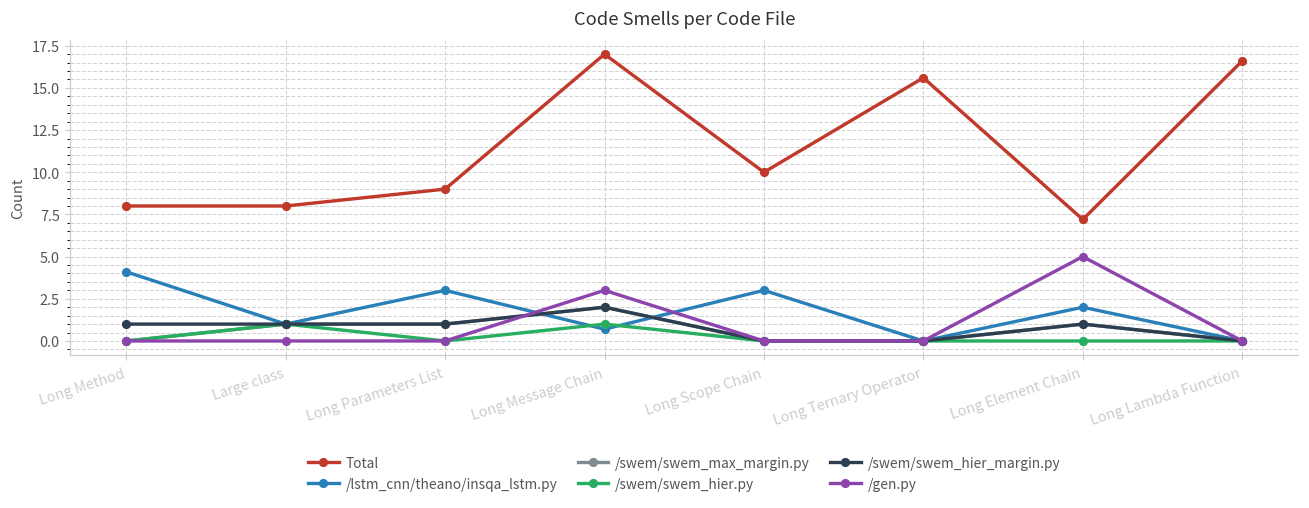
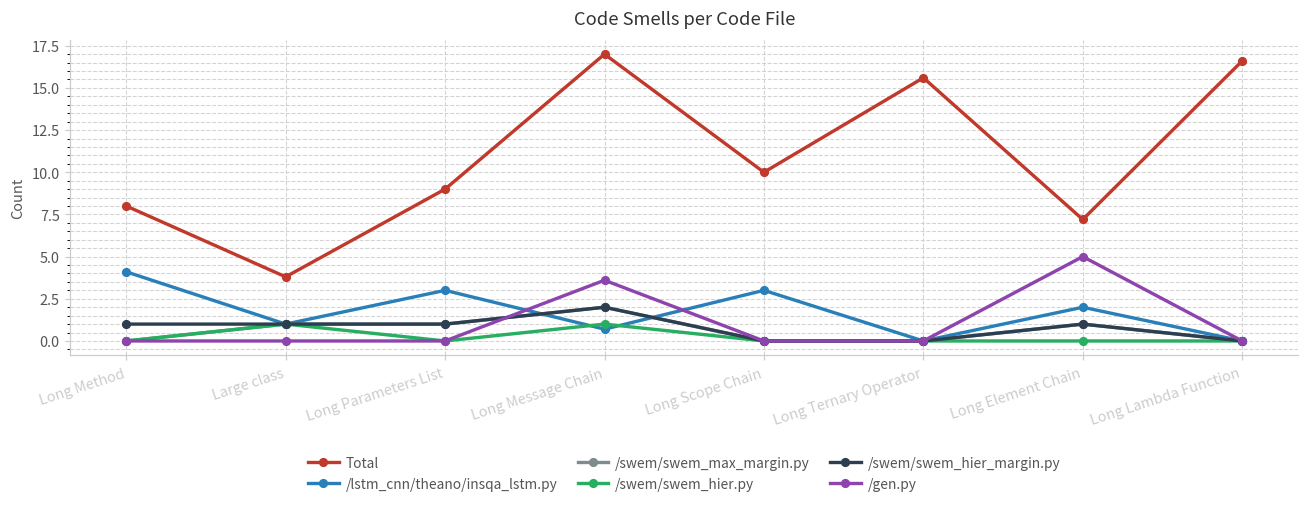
  {
    "Total": {
      "Long Method": 8.0,
-     "Large class": 8.0,
+     "Large class": 3.8,
      "Long Parameters List": 9.0,
      "Long Message Chain": 17.0,
      "Long Scope Chain": 10.0,
      "Long Ternary Operator": 15.6,
      "Long Element Chain": 7.2,
      "Long Lambda Function": 16.6
    },
    "/lstm_cnn/theano/insqa_lstm.py": {
      "Long Method": 4.1,
      "Long Parameters List": 3.0,
      "Long Message Chain": 0.7,
      "Long Scope Chain": 3.0,
      "Long Element Chain": 2.0
    },
    "/swem/swem_hier.py": {
      "Long Message Chain": 1.0,
      "Long Element Chain": 0.0
    },
    "/swem/swem_hier_margin.py": {
      "Long Method": 1.0
    },
    "/gen.py": {
      "Large class": 0.0,
-     "Long Message Chain": 3.0,
+     "Long Message Chain": 3.6,
      "Long Element Chain": 5.0
    }
  }
